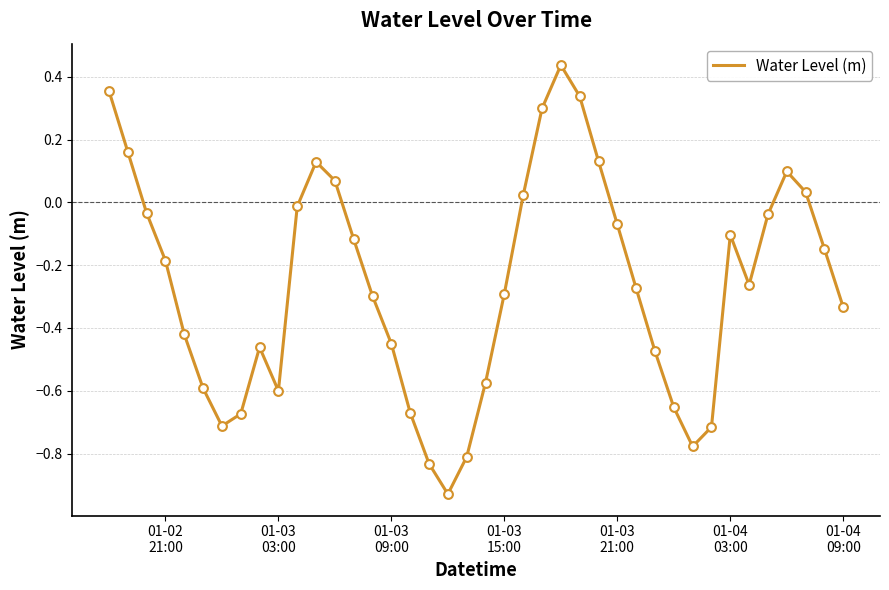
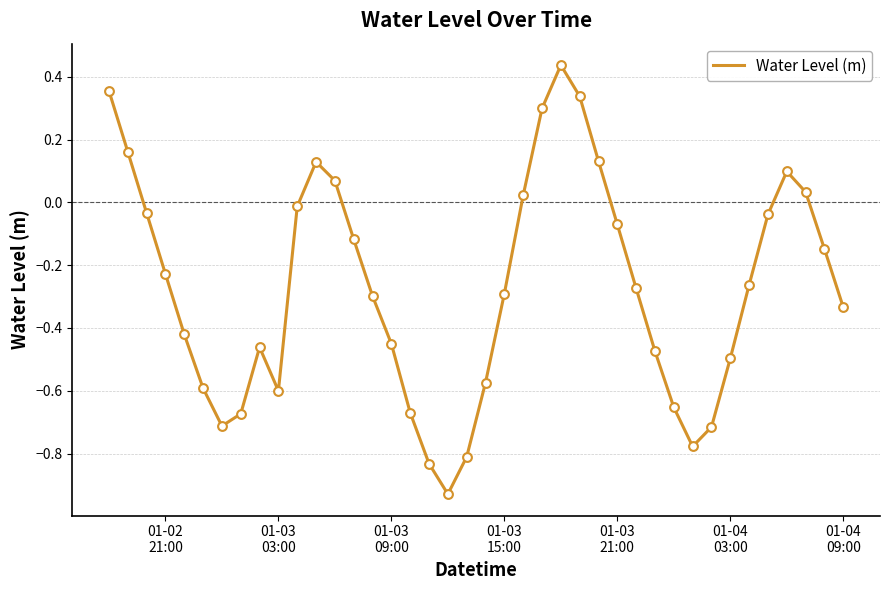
  {
-   "01-02 21:00": -0.19,
+   "01-02 21:00": -0.23,
    "01-03 03:00": -0.60,
    "01-03 09:00": -0.45,
    "01-03 15:00": -0.29,
    "01-03 21:00": -0.07,
-   "01-04 03:00": -0.10,
+   "01-04 03:00": -0.50,
    "01-04 09:00": -0.33
  }
